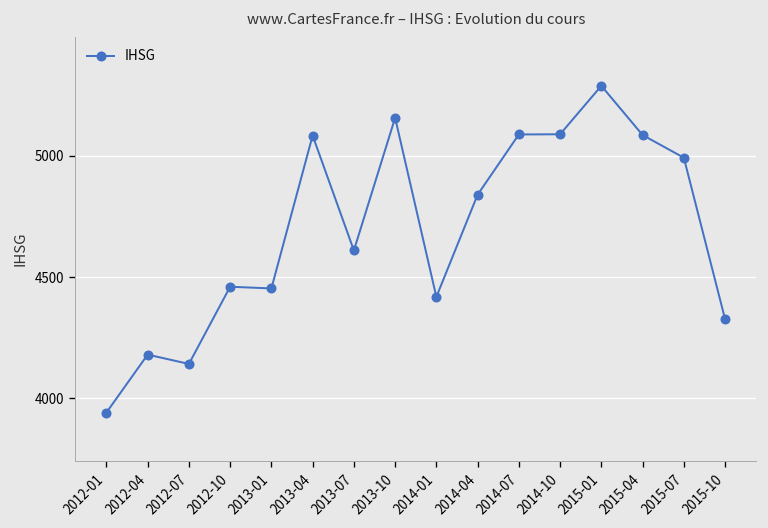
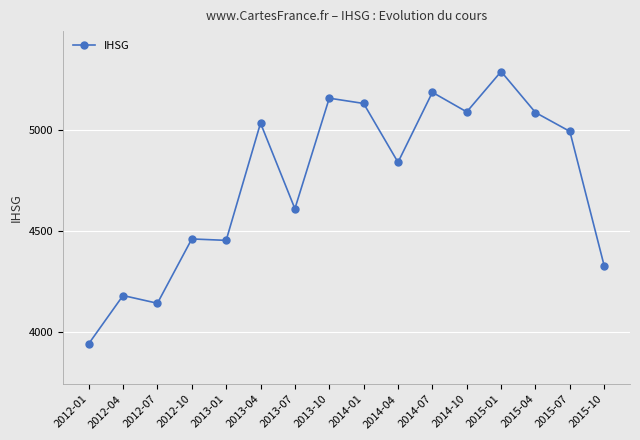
  {
    "2012-01": 3940,
    "2012-04": 4180,
    "2012-07": 4140,
    "2012-10": 4460,
    "2013-01": 4450,
-   "2013-04": 5080,
+   "2013-04": 5030,
    "2013-07": 4610,
    "2013-10": 5160,
-   "2014-01": 4420,
+   "2014-01": 5130,
    "2014-04": 4840,
-   "2014-07": 5090,
+   "2014-07": 5190,
    "2014-10": 5090,
    "2015-01": 5290,
    "2015-04": 5090,
    "2015-07": 4990,
    "2015-10": 4330
  }
